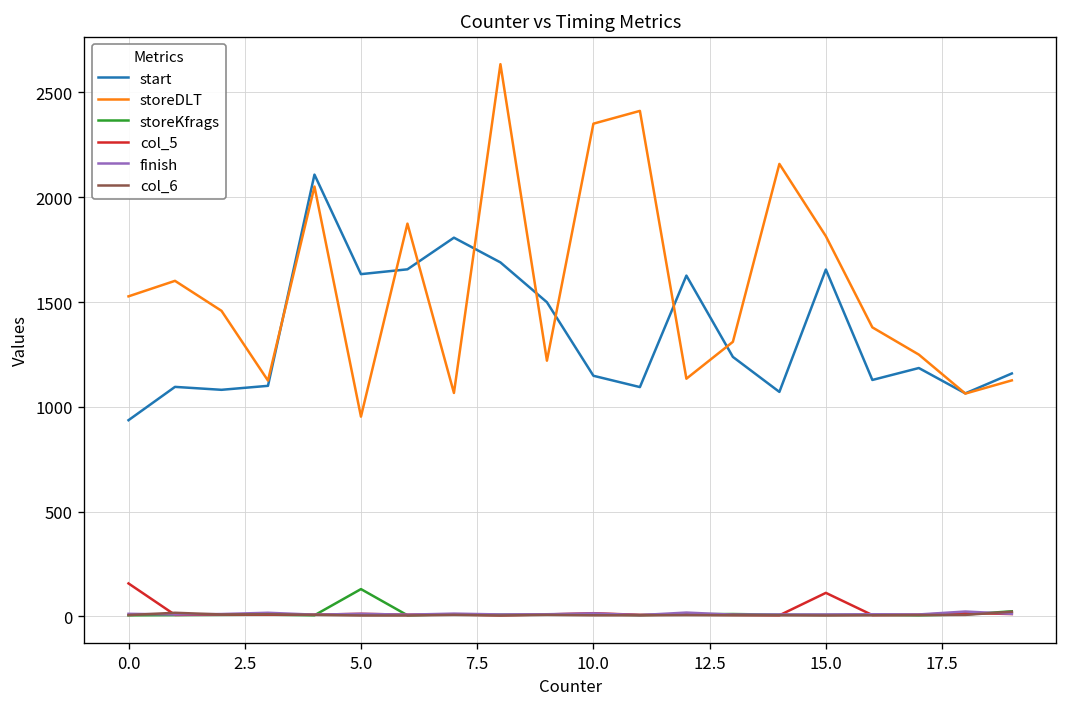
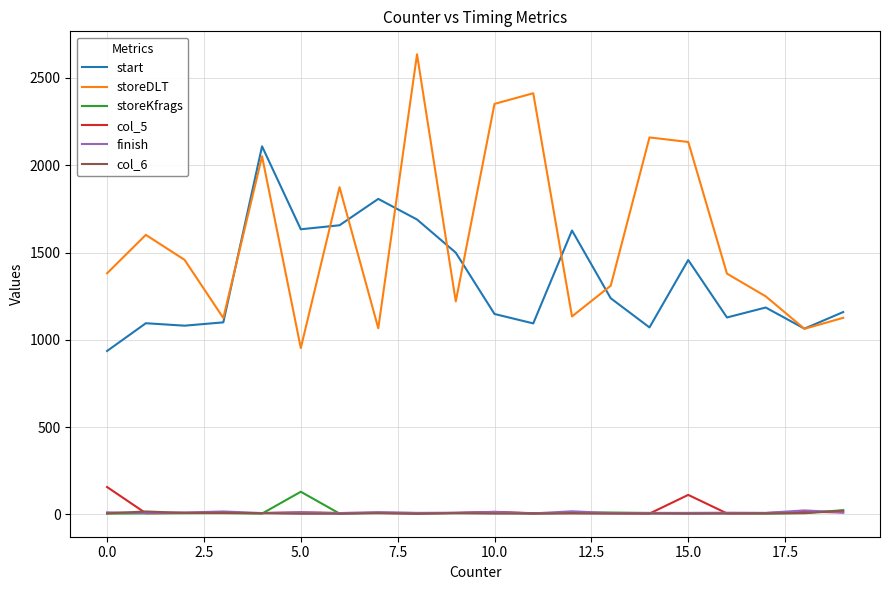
  {
    "start": {
      "0.0": 940,
      "5.0": 1630,
      "10.0": 1150,
-     "15.0": 1660
+     "15.0": 1460
    },
    "storeDLT": {
-     "0.0": 1530,
+     "0.0": 1380,
      "5.0": 950,
      "10.0": 2350,
-     "15.0": 1810
+     "15.0": 2130
    },
    "storeKfrags": {
      "5.0": 130
    },
    "col_5": {
      "0.0": 160,
      "15.0": 110
    }
  }
